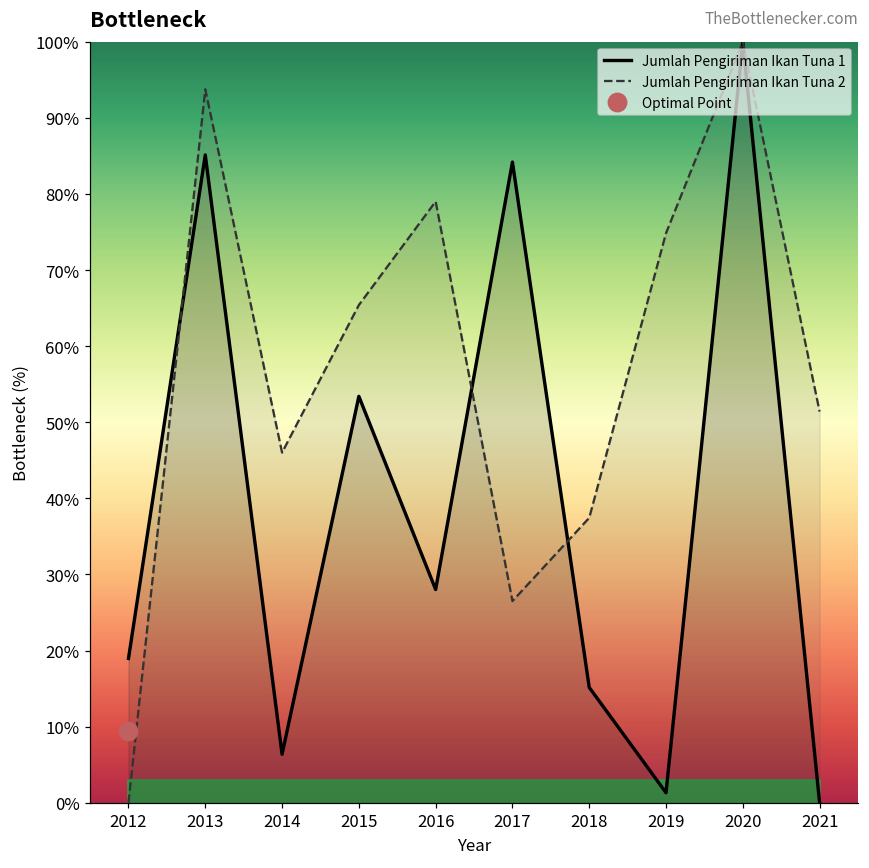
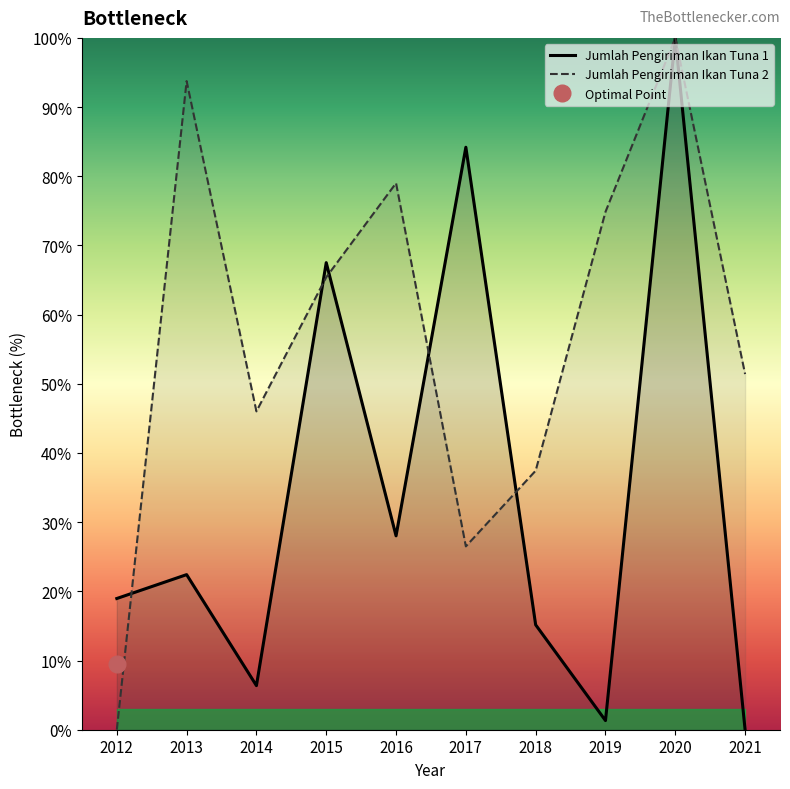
  {
    "Jumlah Pengiriman Ikan Tuna 1": {
      "2012": "19%",
-     "2013": "85%",
+     "2013": "22%",
      "2014": "6%",
-     "2015": "53%",
+     "2015": "68%",
      "2016": "28%",
      "2017": "84%",
      "2018": "15%",
      "2019": "1%",
      "2021": "0%"
    },
    "Jumlah Pengiriman Ikan Tuna 2": {
      "2012": "0%",
      "2013": "94%",
      "2014": "46%",
      "2015": "65%",
      "2016": "79%",
      "2017": "27%",
      "2018": "37%",
      "2019": "75%",
      "2021": "51%"
    },
    "Optimal Point": {
      "2012": "9%"
    }
  }
